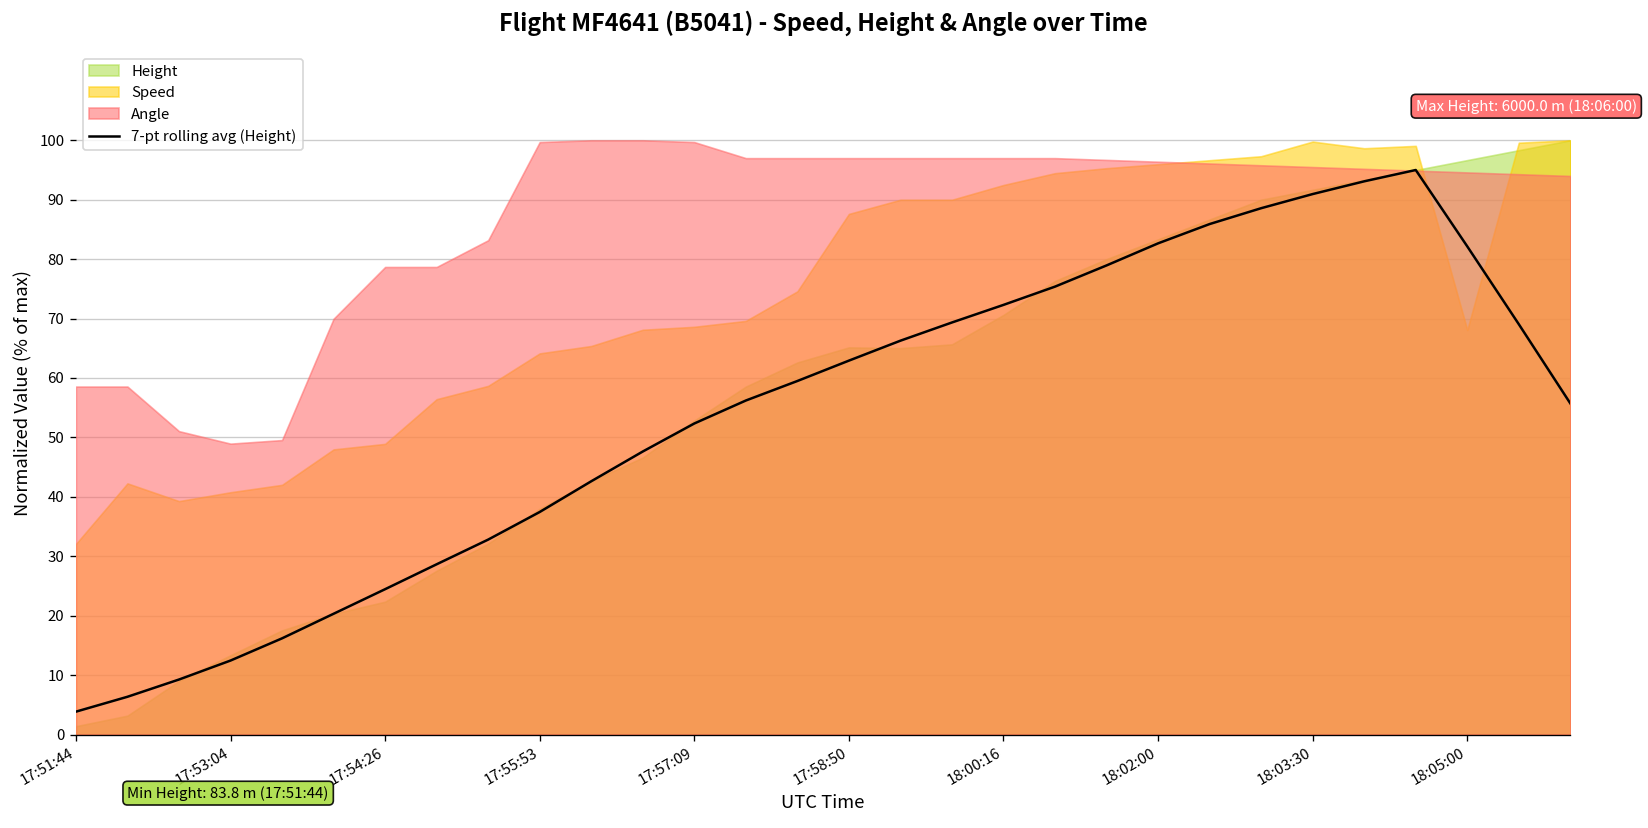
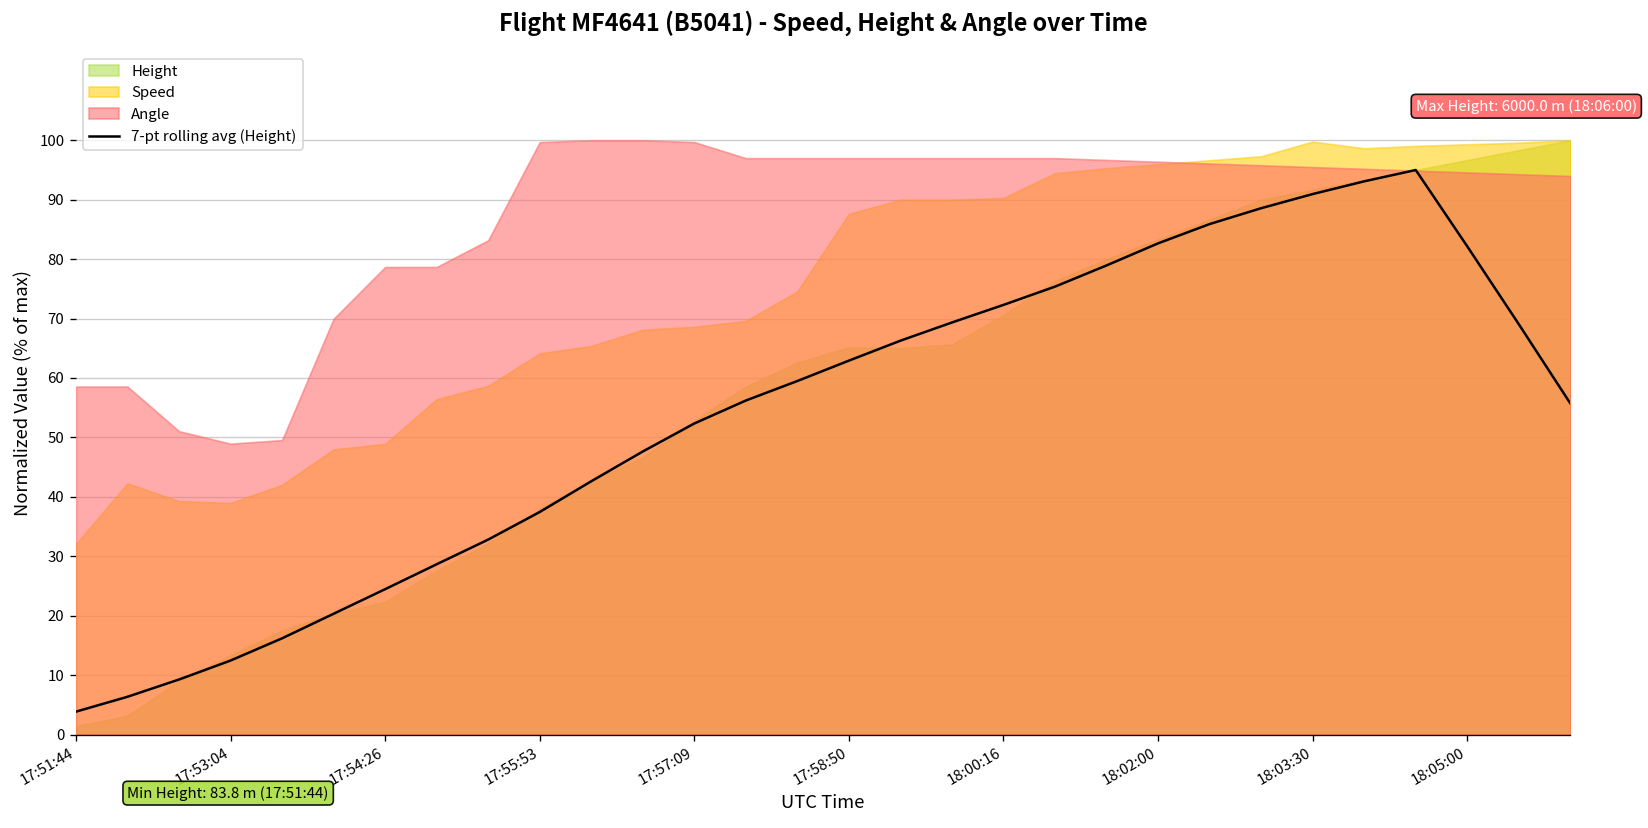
  {
    "7-pt rolling avg (Height)": {
      "17:51:44": 4,
      "17:53:04": 12,
      "17:54:26": 24,
      "17:55:53": 37,
      "17:58:50": 63,
      "18:00:16": 72,
      "18:02:00": 83,
      "18:03:30": 91,
      "18:05:00": 82
    },
    "Height": {
      "17:51:44": 1,
      "17:53:04": 13,
      "17:54:26": 22,
      "17:55:53": 38,
      "17:58:50": 65,
      "18:00:16": 71,
      "18:02:00": 83,
      "18:03:30": 92,
      "18:05:00": 97
    },
    "Speed": {
      "17:51:44": 32,
-     "17:53:04": 41,
+     "17:53:04": 39,
      "17:54:26": 49,
      "17:55:53": 64,
      "17:57:09": 69,
      "17:58:50": 88,
-     "18:00:16": 92,
+     "18:00:16": 90,
      "18:03:30": 100,
-     "18:05:00": 68
+     "18:05:00": 99
    },
    "Angle": {
      "17:51:44": 59,
      "17:53:04": 49,
      "17:54:26": 79,
      "17:55:53": 100,
      "17:57:09": 100,
      "17:58:50": 97,
      "18:00:16": 97,
      "18:03:30": 95,
      "18:05:00": 95
    }
  }
